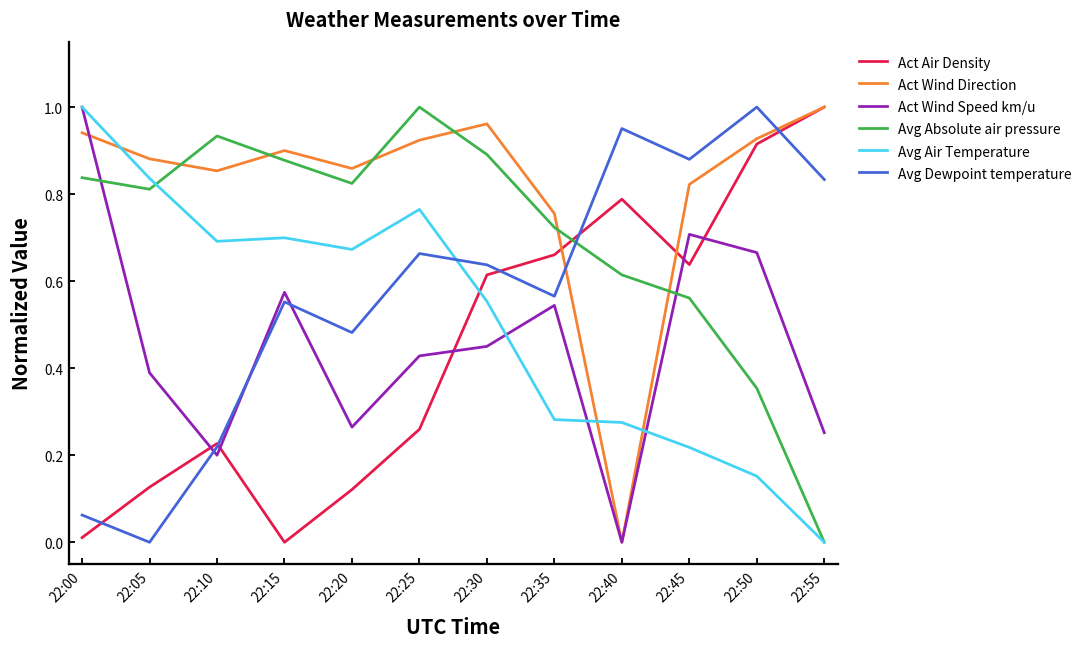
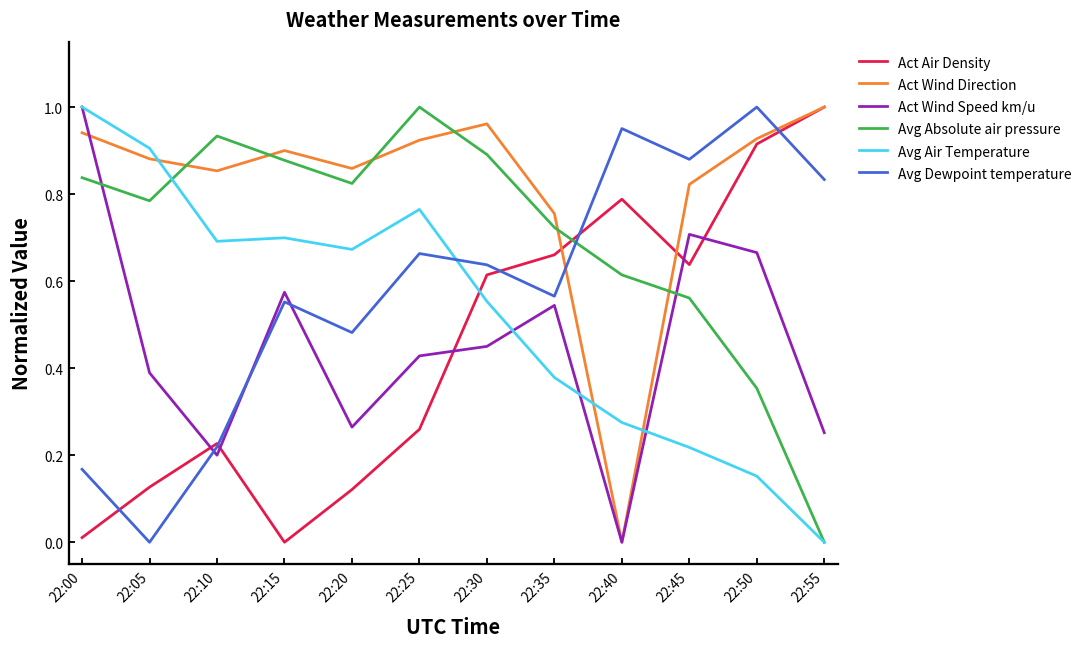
  {
    "Act Air Density": {
      "22:00": 0.01,
      "22:05": 0.13,
      "22:10": 0.23,
      "22:15": 0.00,
      "22:20": 0.12,
      "22:25": 0.26,
      "22:30": 0.61,
      "22:35": 0.66,
      "22:40": 0.79,
      "22:45": 0.64,
      "22:50": 0.91
    },
    "Act Wind Direction": {
      "22:00": 0.94,
      "22:05": 0.88,
      "22:10": 0.85,
      "22:15": 0.90,
      "22:20": 0.86,
      "22:25": 0.92,
      "22:30": 0.96,
      "22:35": 0.76,
      "22:45": 0.82,
      "22:50": 0.93
    },
    "Act Wind Speed km/u": {
      "22:05": 0.39,
      "22:10": 0.20,
      "22:15": 0.57,
      "22:20": 0.26,
      "22:25": 0.43,
      "22:30": 0.45,
      "22:35": 0.54,
      "22:45": 0.71,
      "22:50": 0.67,
      "22:55": 0.25
    },
    "Avg Absolute air pressure": {
      "22:00": 0.84,
-     "22:05": 0.81,
+     "22:05": 0.78,
      "22:10": 0.93,
      "22:15": 0.88,
      "22:20": 0.82,
      "22:25": 1.00,
      "22:30": 0.89,
      "22:35": 0.72,
      "22:40": 0.61,
      "22:45": 0.56,
      "22:50": 0.35
    },
    "Avg Air Temperature": {
-     "22:05": 0.84,
+     "22:05": 0.91,
      "22:10": 0.69,
      "22:15": 0.70,
      "22:20": 0.67,
      "22:25": 0.76,
      "22:30": 0.55,
-     "22:35": 0.28,
+     "22:35": 0.38,
      "22:40": 0.28,
      "22:45": 0.22,
      "22:50": 0.15
    },
    "Avg Dewpoint temperature": {
-     "22:00": 0.06,
+     "22:00": 0.17,
      "22:05": 0.00,
      "22:10": 0.22,
      "22:15": 0.55,
      "22:20": 0.48,
      "22:25": 0.66,
      "22:30": 0.64,
      "22:35": 0.57,
      "22:40": 0.95,
      "22:45": 0.88,
      "22:50": 1.00,
      "22:55": 0.83
    }
  }
